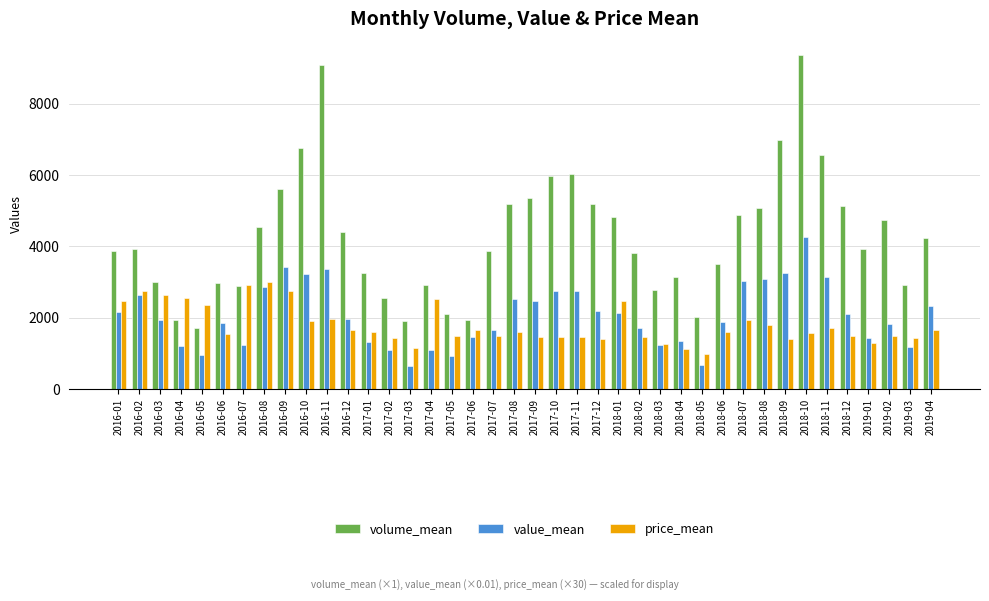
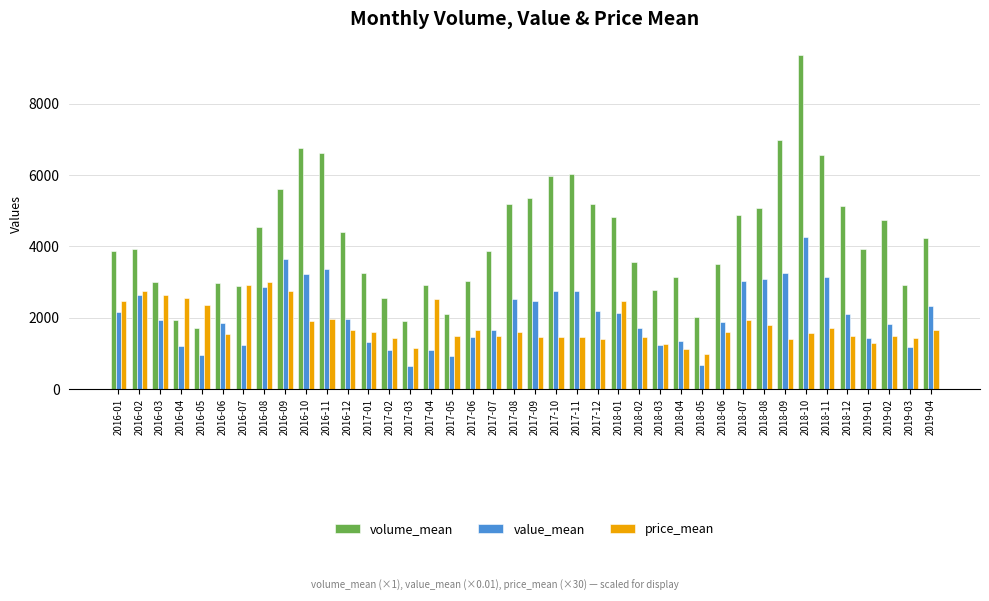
  {
    "volume_mean": {
      "2016-01": 3900,
      "2016-02": 3900,
      "2016-03": 3000,
      "2016-04": 1900,
      "2016-05": 1700,
      "2016-06": 3000,
      "2016-07": 2900,
      "2016-08": 4500,
      "2016-09": 5600,
      "2016-10": 6800,
-     "2016-11": 9100,
+     "2016-11": 6600,
      "2016-12": 4400,
      "2017-01": 3200,
      "2017-02": 2600,
      "2017-03": 1900,
      "2017-04": 2900,
      "2017-05": 2100,
-     "2017-06": 1900,
+     "2017-06": 3000,
      "2017-07": 3900,
      "2017-08": 5200,
      "2017-09": 5400,
      "2017-10": 6000,
      "2017-11": 6000,
      "2017-12": 5200,
      "2018-01": 4800,
-     "2018-02": 3800,
+     "2018-02": 3600,
      "2018-03": 2800,
      "2018-04": 3100,
      "2018-05": 2000,
      "2018-06": 3500,
      "2018-07": 4900,
      "2018-08": 5100,
      "2018-09": 7000,
      "2018-10": 9400,
      "2018-11": 6600,
      "2018-12": 5100,
      "2019-01": 3900,
      "2019-02": 4700,
      "2019-03": 2900,
      "2019-04": 4200
    },
    "value_mean": {
      "2016-01": 2200,
      "2016-02": 2600,
      "2016-03": 1900,
      "2016-04": 1200,
      "2016-05": 1000,
      "2016-06": 1900,
      "2016-07": 1200,
      "2016-08": 2900,
-     "2016-09": 3400,
+     "2016-09": 3700,
      "2016-10": 3200,
      "2016-11": 3400,
      "2016-12": 2000,
      "2017-01": 1300,
      "2017-02": 1100,
      "2017-03": 700,
      "2017-04": 1100,
      "2017-05": 900,
      "2017-06": 1500,
      "2017-07": 1700,
      "2017-08": 2500,
      "2017-09": 2500,
      "2017-10": 2700,
      "2017-11": 2700,
      "2017-12": 2200,
      "2018-01": 2100,
      "2018-02": 1700,
      "2018-03": 1200,
      "2018-04": 1300,
      "2018-05": 700,
      "2018-06": 1900,
      "2018-07": 3000,
      "2018-08": 3100,
      "2018-09": 3300,
      "2018-10": 4300,
      "2018-11": 3100,
      "2018-12": 2100,
      "2019-01": 1400,
      "2019-02": 1800,
      "2019-03": 1200,
      "2019-04": 2300
    },
    "price_mean": {
      "2016-01": 2500,
      "2016-02": 2700,
      "2016-03": 2600,
      "2016-04": 2600,
      "2016-05": 2400,
      "2016-06": 1500,
      "2016-07": 2900,
      "2016-08": 3000,
      "2016-09": 2700,
      "2016-10": 1900,
      "2016-11": 2000,
      "2016-12": 1700,
      "2017-01": 1600,
      "2017-02": 1400,
      "2017-03": 1100,
      "2017-04": 2500,
      "2017-05": 1500,
      "2017-06": 1700,
      "2017-07": 1500,
      "2017-08": 1600,
      "2017-09": 1500,
      "2017-10": 1400,
      "2017-11": 1500,
      "2017-12": 1400,
      "2018-01": 2500,
      "2018-02": 1500,
      "2018-03": 1300,
      "2018-04": 1100,
      "2018-05": 1000,
      "2018-06": 1600,
      "2018-07": 1900,
      "2018-08": 1800,
      "2018-09": 1400,
      "2018-10": 1600,
      "2018-11": 1700,
      "2018-12": 1500,
      "2019-01": 1300,
      "2019-02": 1500,
      "2019-03": 1400,
      "2019-04": 1700
    }
  }
